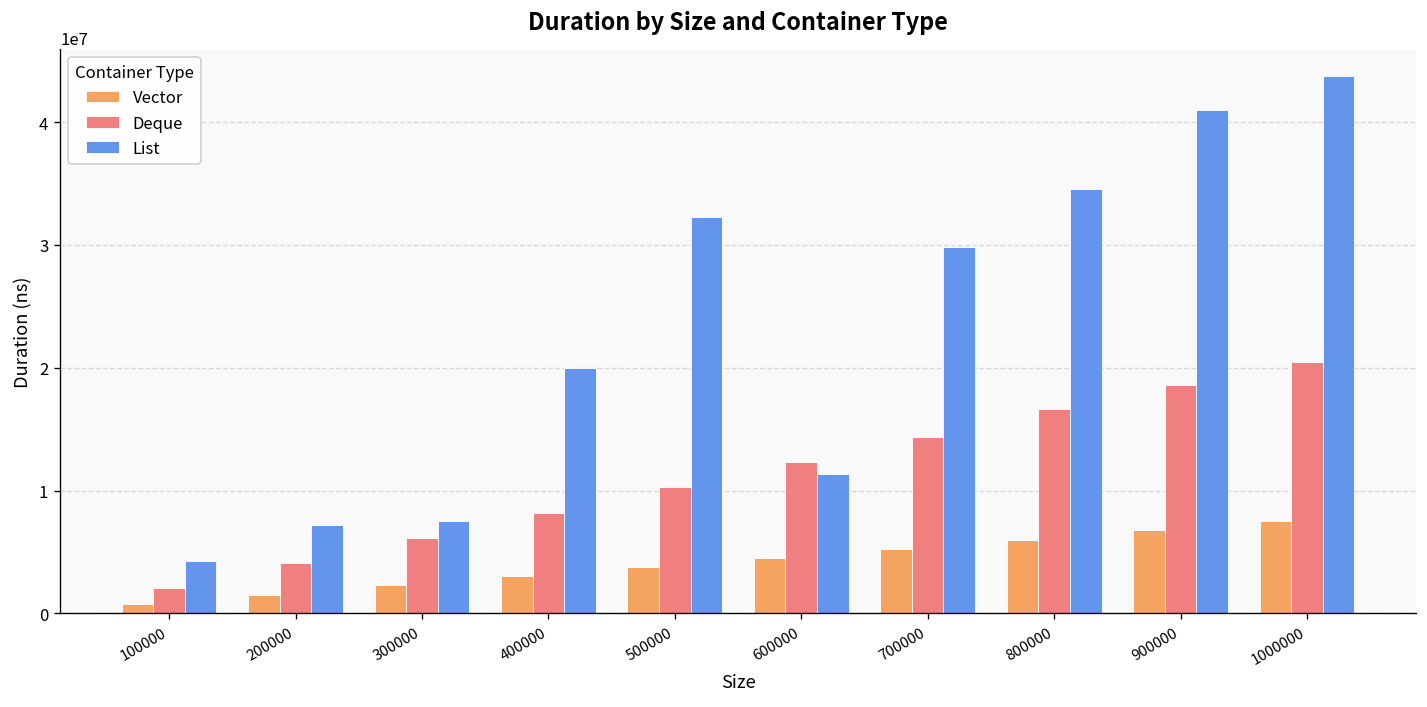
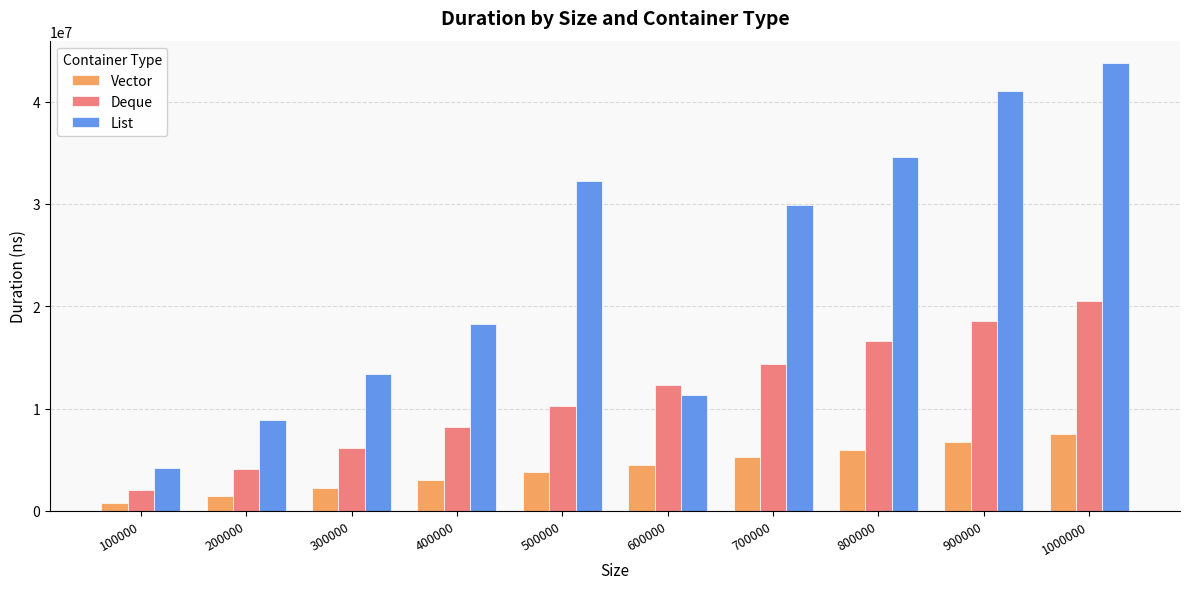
  {
    "List": {
      "100000": 4200000,
-     "200000": 7200000,
-     "300000": 7500000,
-     "400000": 20000000,
+     "200000": 8900000,
+     "300000": 13400000,
+     "400000": 18300000,
      "500000": 32300000,
      "600000": 11300000,
      "700000": 29800000,
      "800000": 34600000,
      "900000": 41000000,
      "1000000": 43800000
    }
  }
